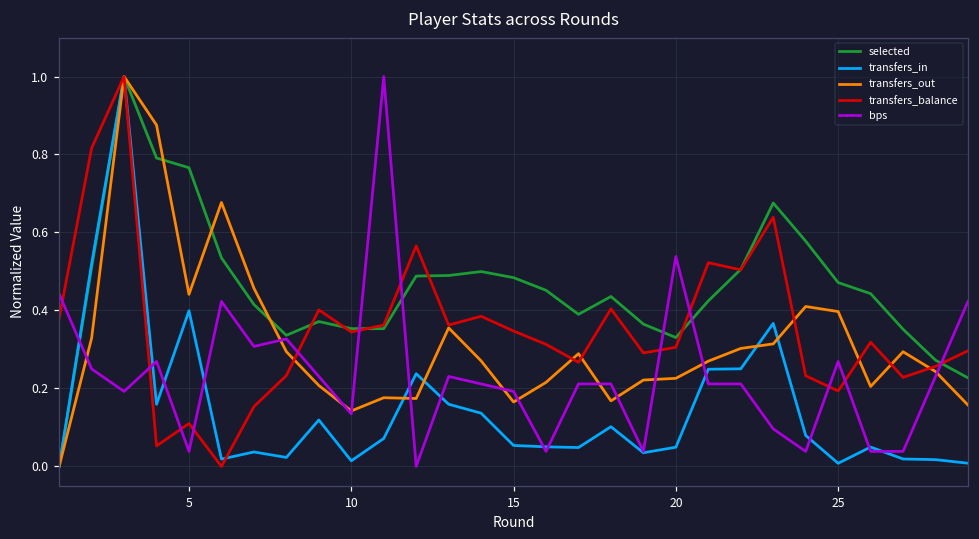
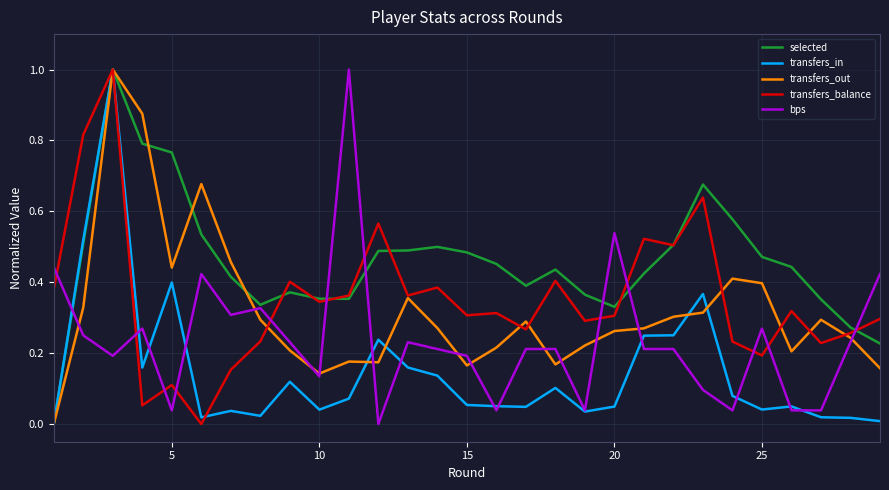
  {
    "selected": {
      "5": 0.77,
      "10": 0.35,
      "15": 0.48,
      "20": 0.33,
      "25": 0.47
    },
    "transfers_in": {
      "5": 0.40,
-     "10": 0.01,
+     "10": 0.04,
      "15": 0.05,
      "20": 0.05,
-     "25": 0.01
+     "25": 0.04
    },
    "transfers_out": {
      "5": 0.44,
      "10": 0.14,
      "15": 0.17,
-     "20": 0.23,
+     "20": 0.26,
      "25": 0.40
    },
    "transfers_balance": {
      "5": 0.11,
      "10": 0.34,
-     "15": 0.35,
+     "15": 0.31,
      "20": 0.31,
      "25": 0.19
    },
    "bps": {
      "5": 0.04,
      "10": 0.13,
      "15": 0.19,
      "20": 0.54,
      "25": 0.27
    }
  }
